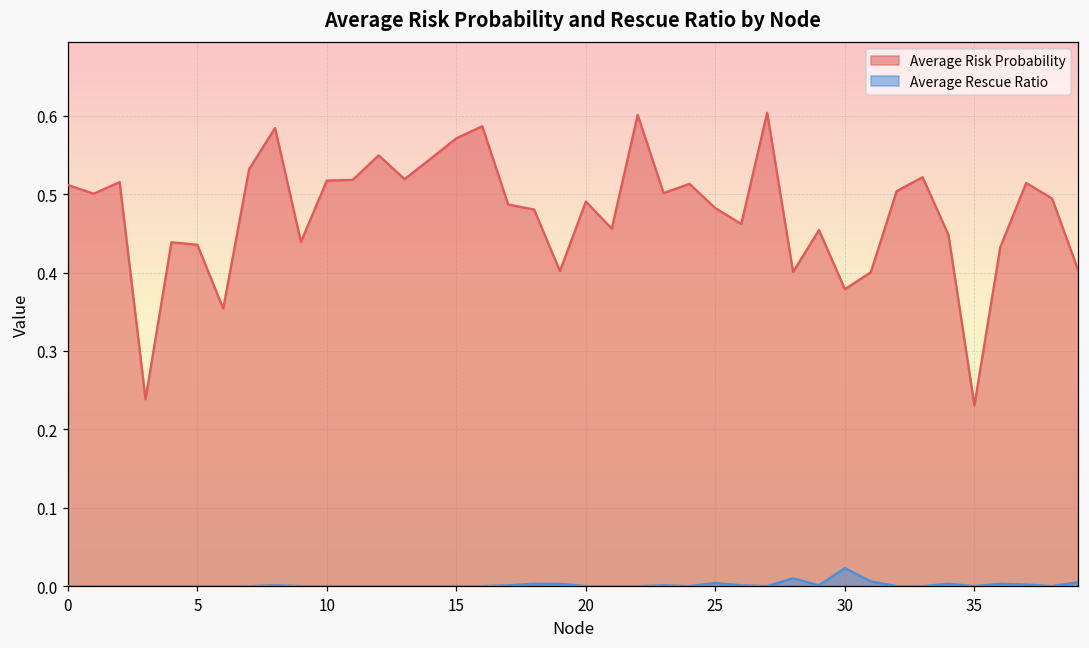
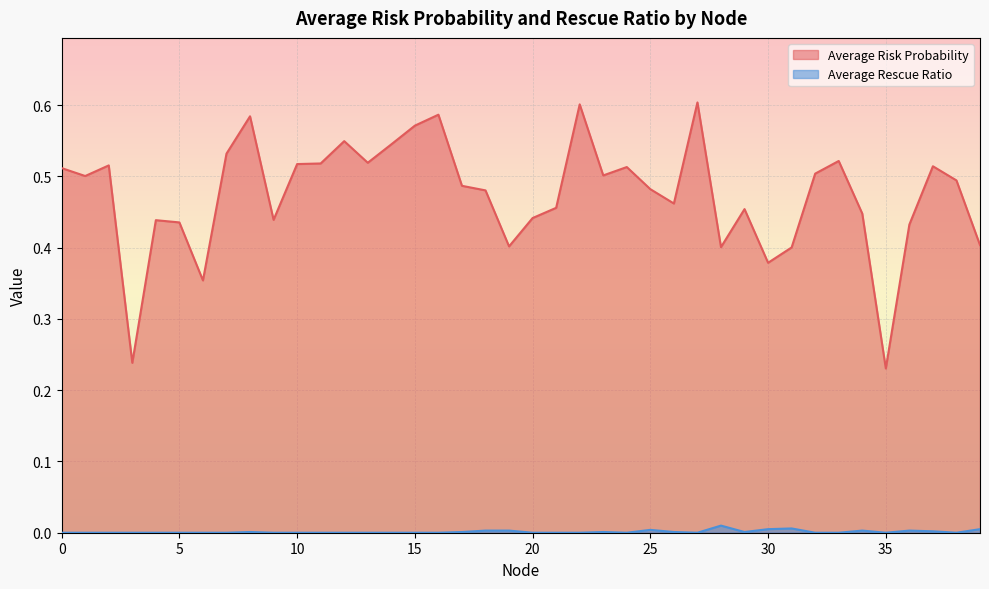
  {
    "Average Risk Probability": {
      "0": 0.51,
      "5": 0.44,
      "10": 0.52,
      "15": 0.57,
-     "20": 0.49,
+     "20": 0.44,
      "25": 0.48,
      "30": 0.38,
      "35": 0.23
    },
    "Average Rescue Ratio": {
      "0": 0.00,
      "5": 0.00,
      "10": 0.00,
      "15": 0.00,
      "20": 0.00,
      "25": 0.00,
-     "30": 0.02,
+     "30": 0.00,
      "35": 0.00
    }
  }
